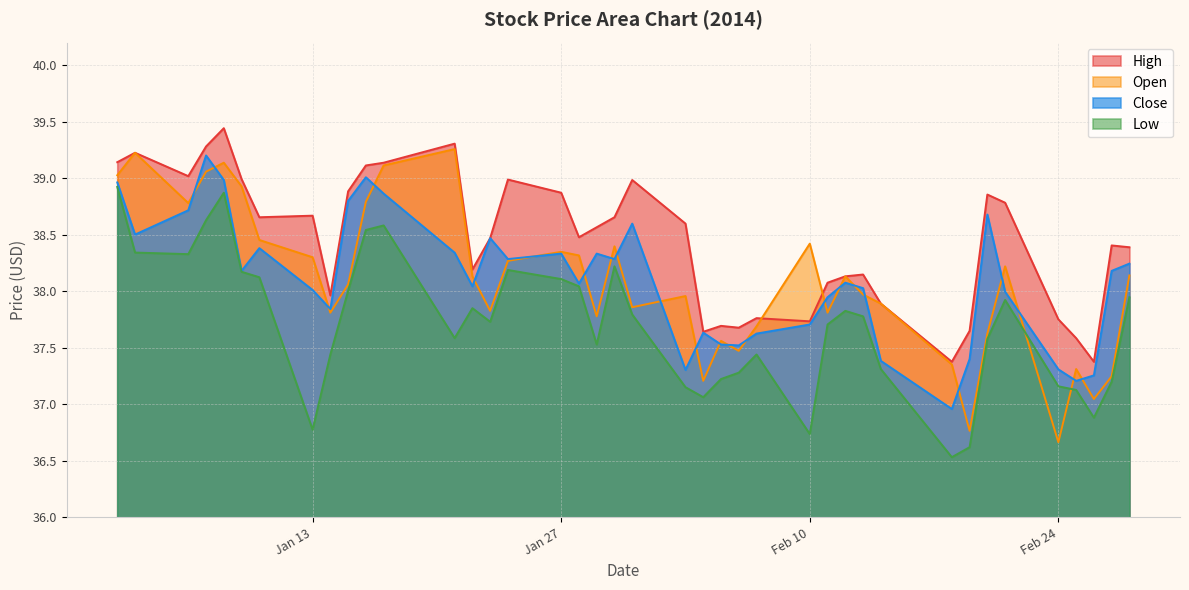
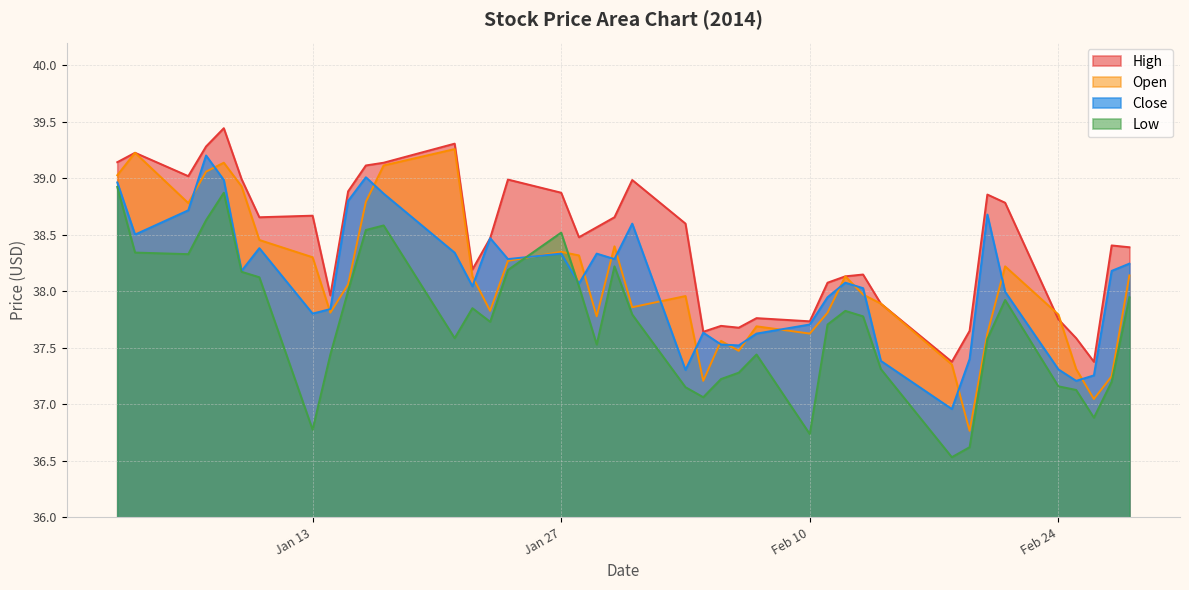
  {
    "High": {
      "Jan 13": 38.67,
      "Jan 27": 38.87,
      "Feb 10": 37.73,
      "Feb 24": 37.75
    },
    "Open": {
      "Jan 13": 38.30,
-     "Feb 10": 38.42,
-     "Feb 24": 36.66
+     "Feb 10": 37.63,
+     "Feb 24": 37.79
    },
    "Close": {
-     "Jan 13": 38.01,
+     "Jan 13": 37.80,
      "Feb 10": 37.71,
      "Feb 24": 37.31
    },
    "Low": {
      "Jan 13": 36.78,
-     "Jan 27": 38.11,
+     "Jan 27": 38.52,
      "Feb 10": 36.74,
      "Feb 24": 37.16
    }
  }
